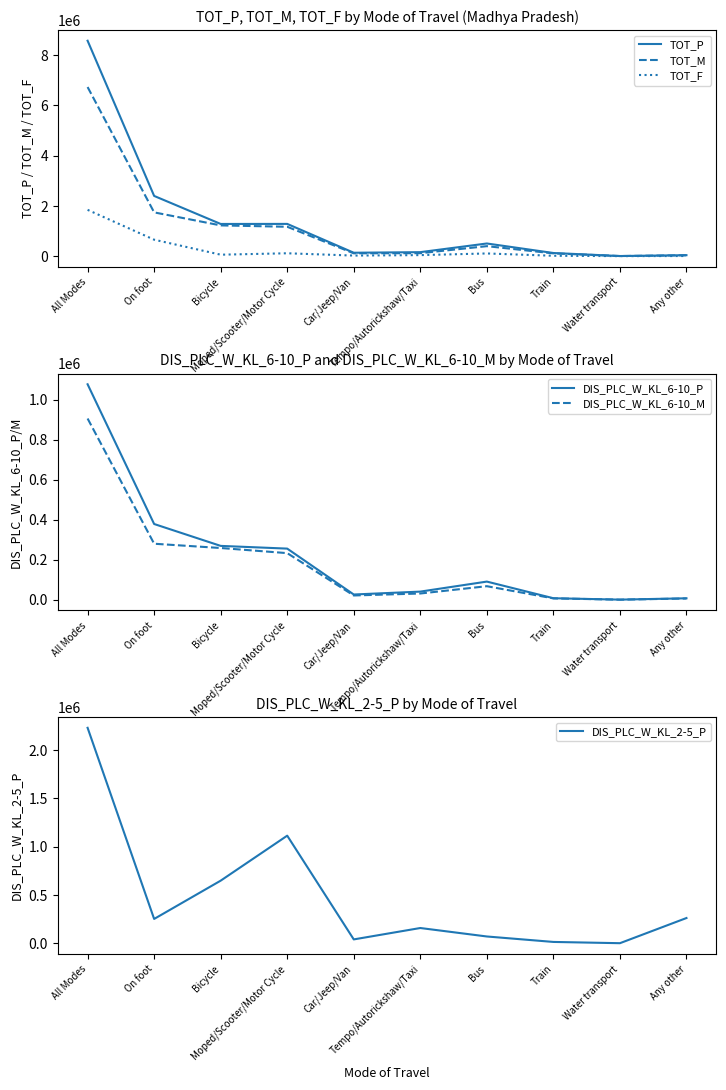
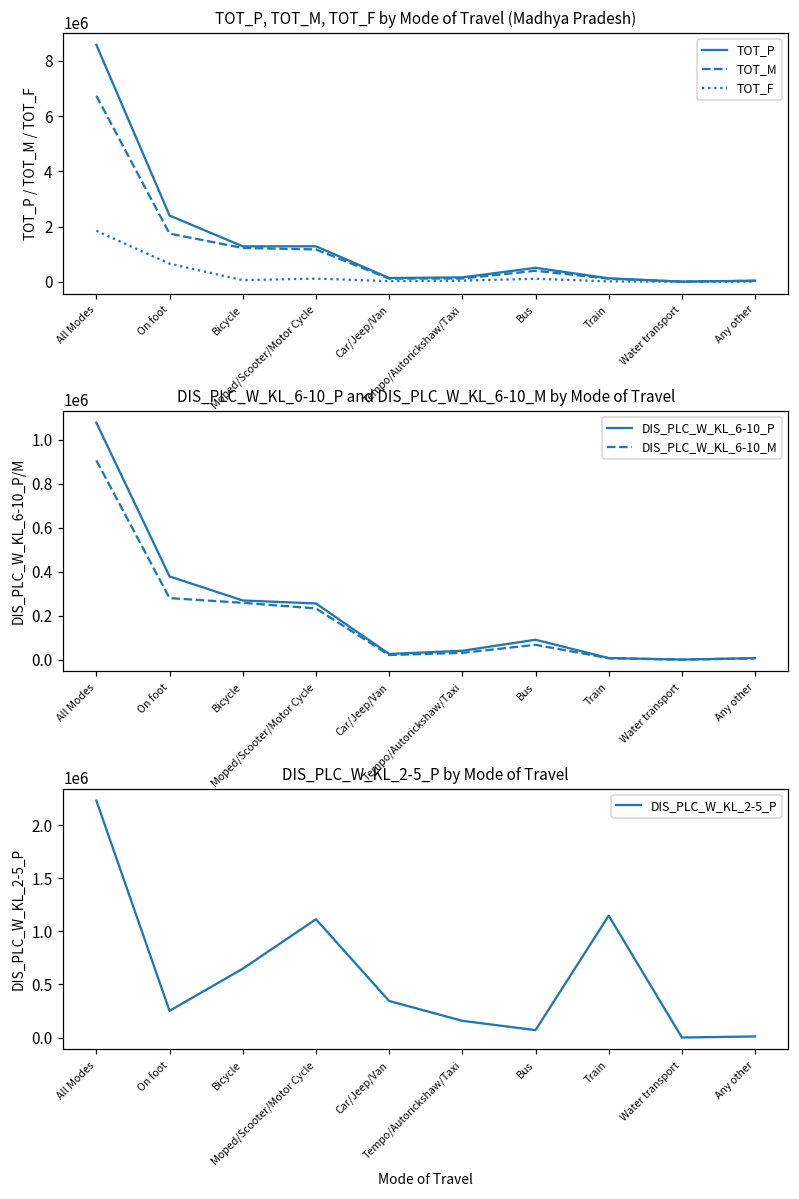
  {
    "DIS_PLC_W_KL_2-5_P by Mode of Travel": {
      "All Modes": 2200000,
      "On foot": 300000,
      "Bicycle": 600000,
      "Moped/Scooter/Motor Cycle": 1100000,
-     "Car/Jeep/Van": 0,
+     "Car/Jeep/Van": 300000,
      "Tempo/Autorickshaw/Taxi": 200000,
      "Bus": 100000,
-     "Train": 0,
+     "Train": 1100000,
      "Water transport": 0,
-     "Any other": 300000
+     "Any other": 0
    }
  }
